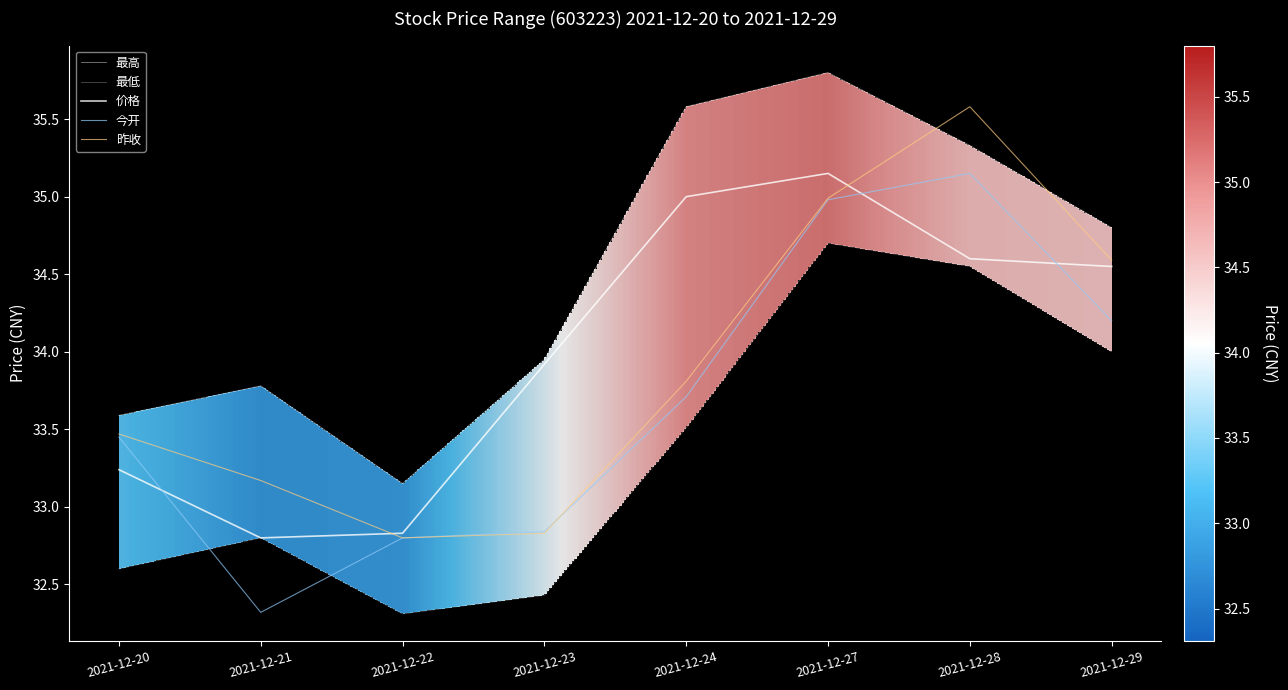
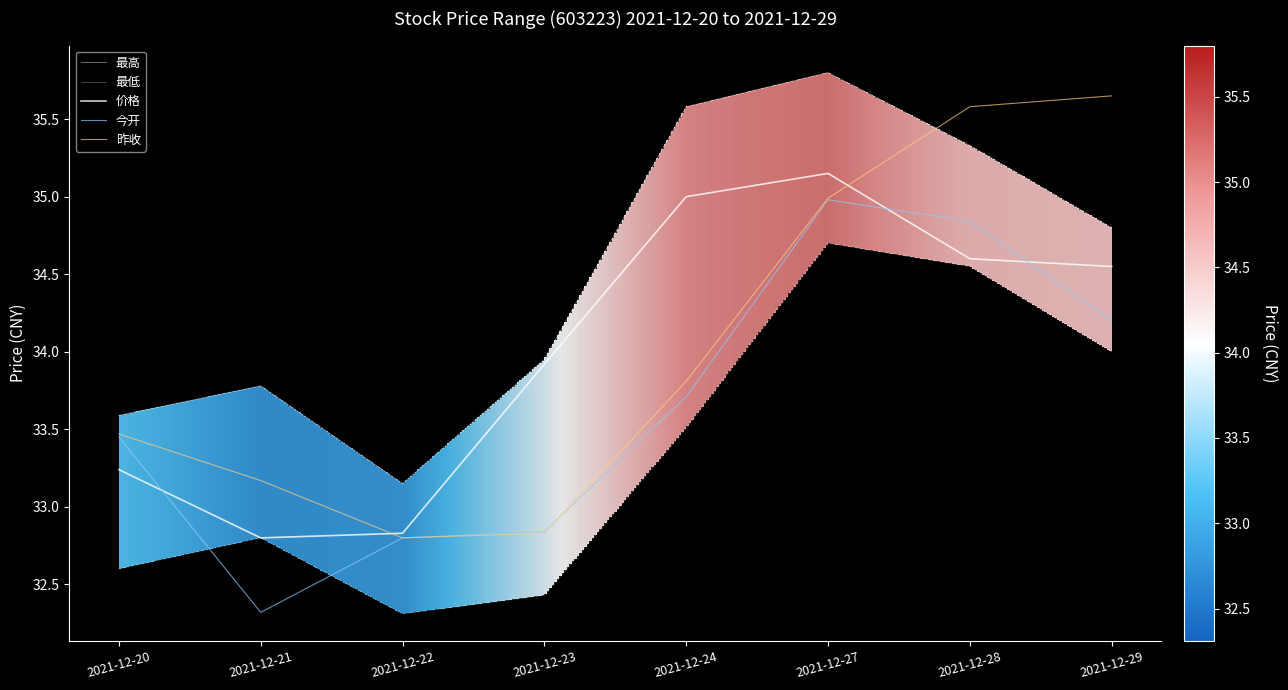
  {
    "今开": {
      "2021-12-20": 33.45,
      "2021-12-21": 32.32,
      "2021-12-24": 33.71,
-     "2021-12-28": 35.15,
+     "2021-12-28": 34.84,
      "2021-12-29": 34.20
    },
    "昨收": {
      "2021-12-20": 33.47,
      "2021-12-21": 33.17,
      "2021-12-24": 33.81,
      "2021-12-28": 35.58,
-     "2021-12-29": 34.59
+     "2021-12-29": 35.65
    }
  }
